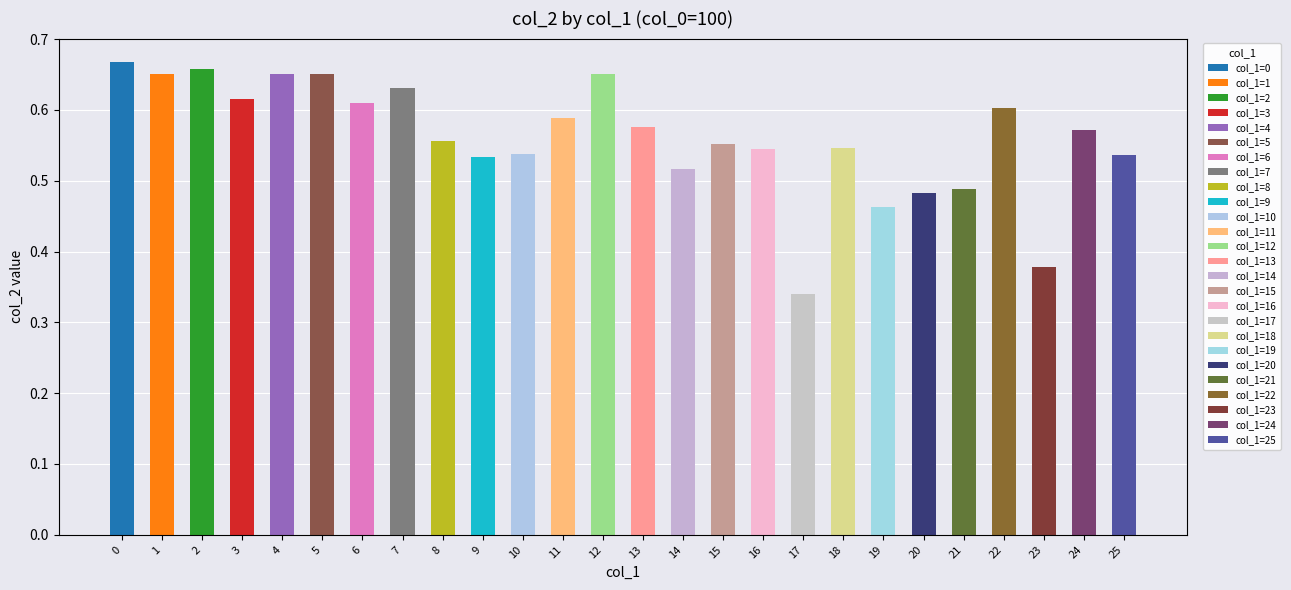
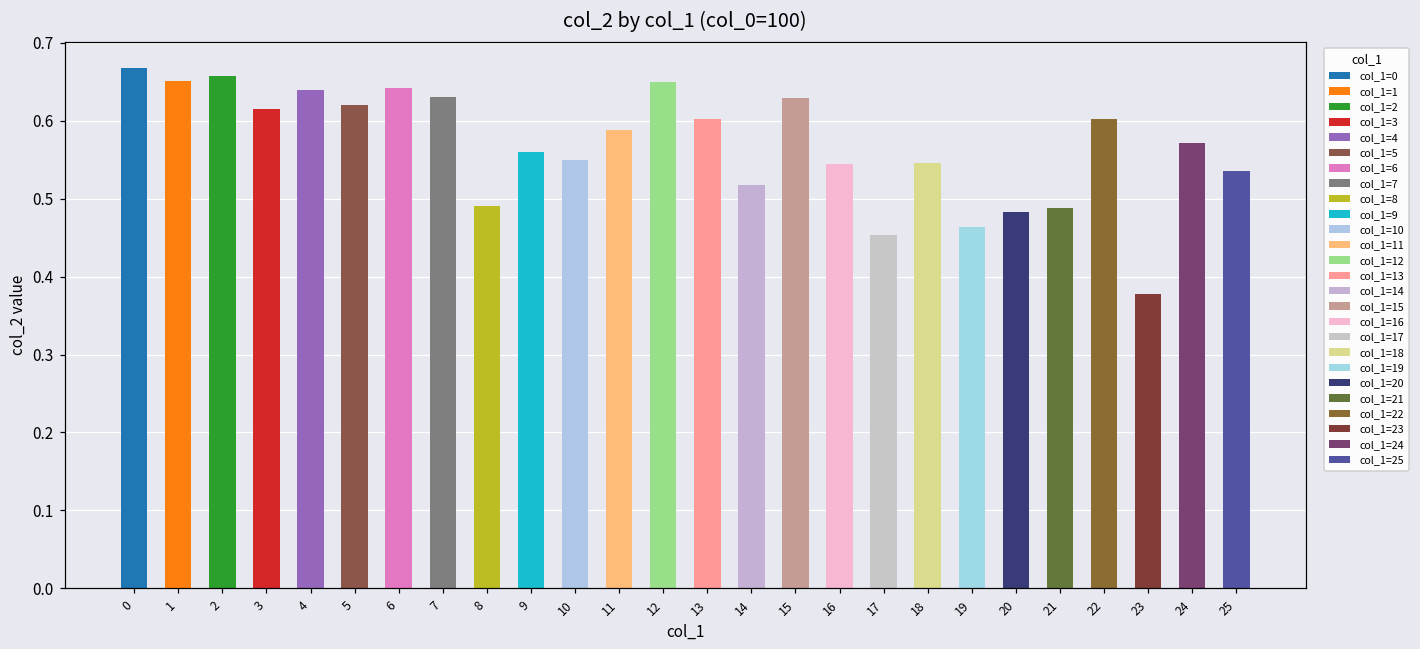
  {
    "0": 0.67,
    "1": 0.65,
    "2": 0.66,
    "3": 0.62,
-   "4": 0.65,
-   "5": 0.65,
-   "6": 0.61,
+   "4": 0.64,
+   "5": 0.62,
+   "6": 0.64,
    "7": 0.63,
-   "8": 0.56,
-   "9": 0.53,
-   "10": 0.54,
+   "8": 0.49,
+   "9": 0.56,
+   "10": 0.55,
    "11": 0.59,
    "12": 0.65,
-   "13": 0.58,
+   "13": 0.60,
    "14": 0.52,
-   "15": 0.55,
+   "15": 0.63,
    "16": 0.54,
-   "17": 0.34,
+   "17": 0.45,
    "18": 0.55,
    "19": 0.46,
    "20": 0.48,
    "21": 0.49,
    "22": 0.60,
    "23": 0.38,
    "24": 0.57,
    "25": 0.54
  }
